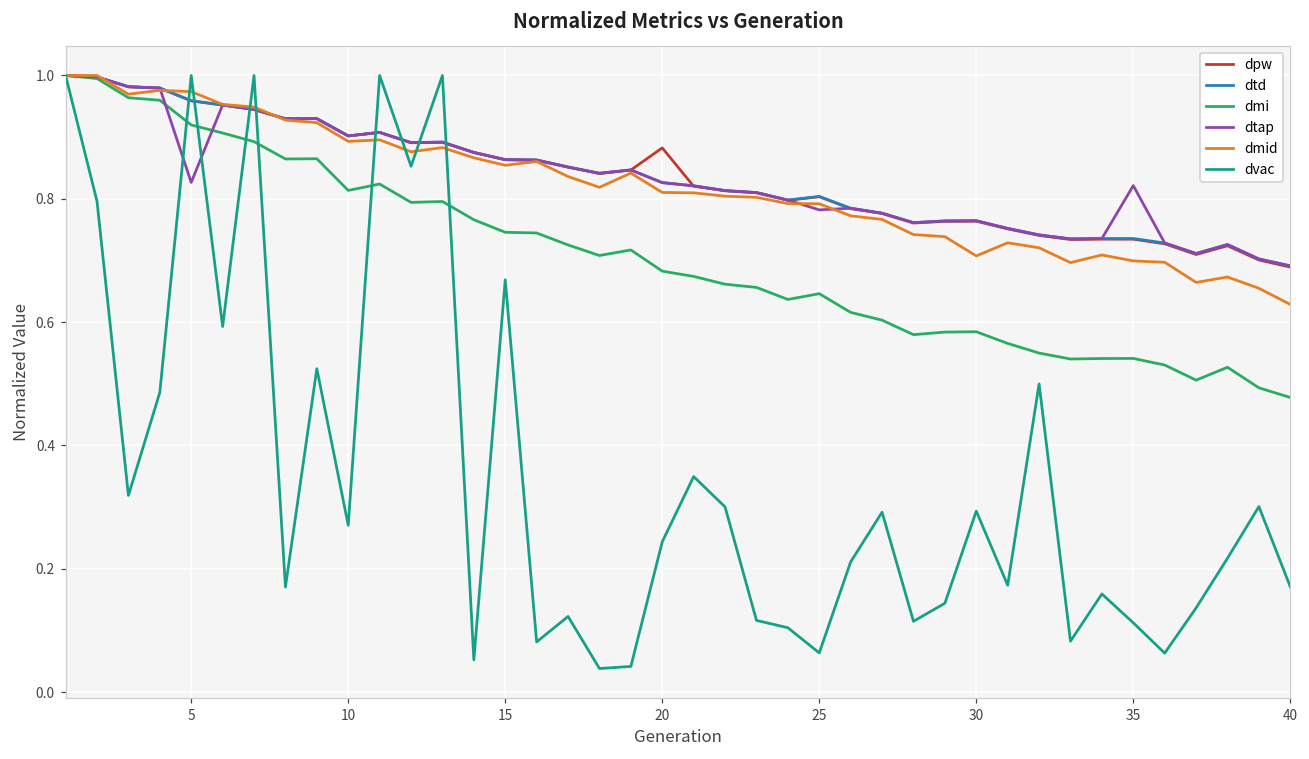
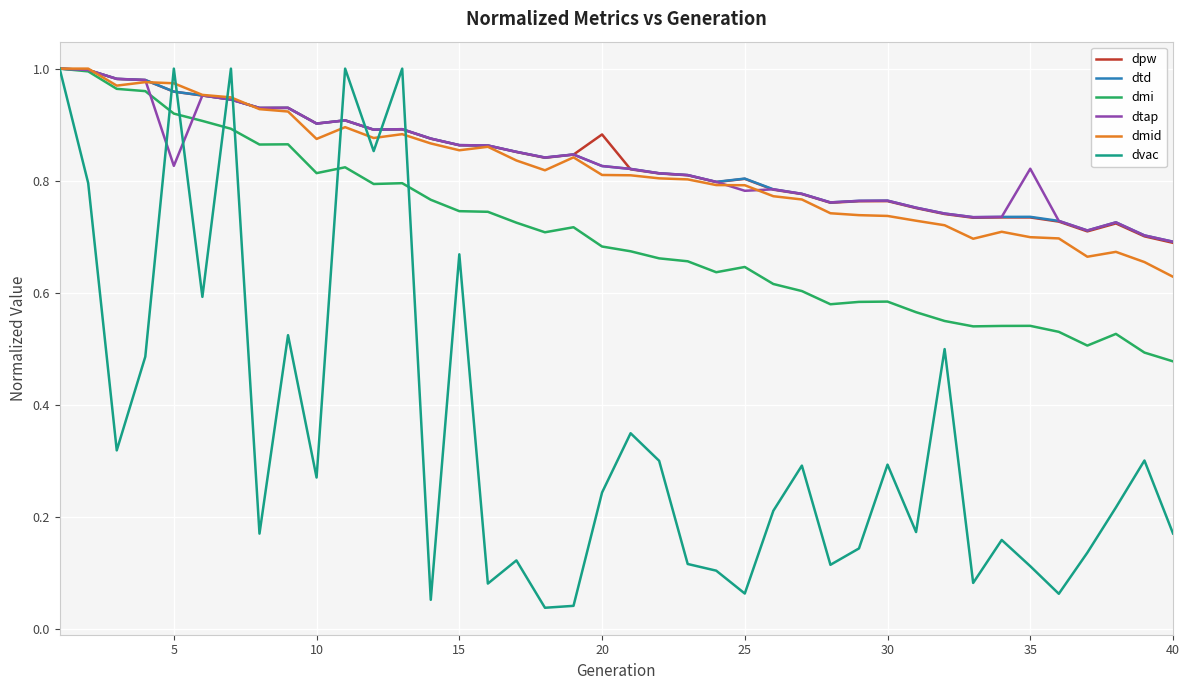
  {
    "dpw": {
      "20": 0.88
    },
    "dtap": {
      "5": 0.83,
      "25": 0.78,
      "35": 0.82
    },
    "dmid": {
      "5": 0.97,
-     "10": 0.89,
+     "10": 0.87,
      "15": 0.85,
      "20": 0.81,
      "25": 0.79,
-     "30": 0.71,
+     "30": 0.74,
      "35": 0.70,
      "40": 0.63
    }
  }
